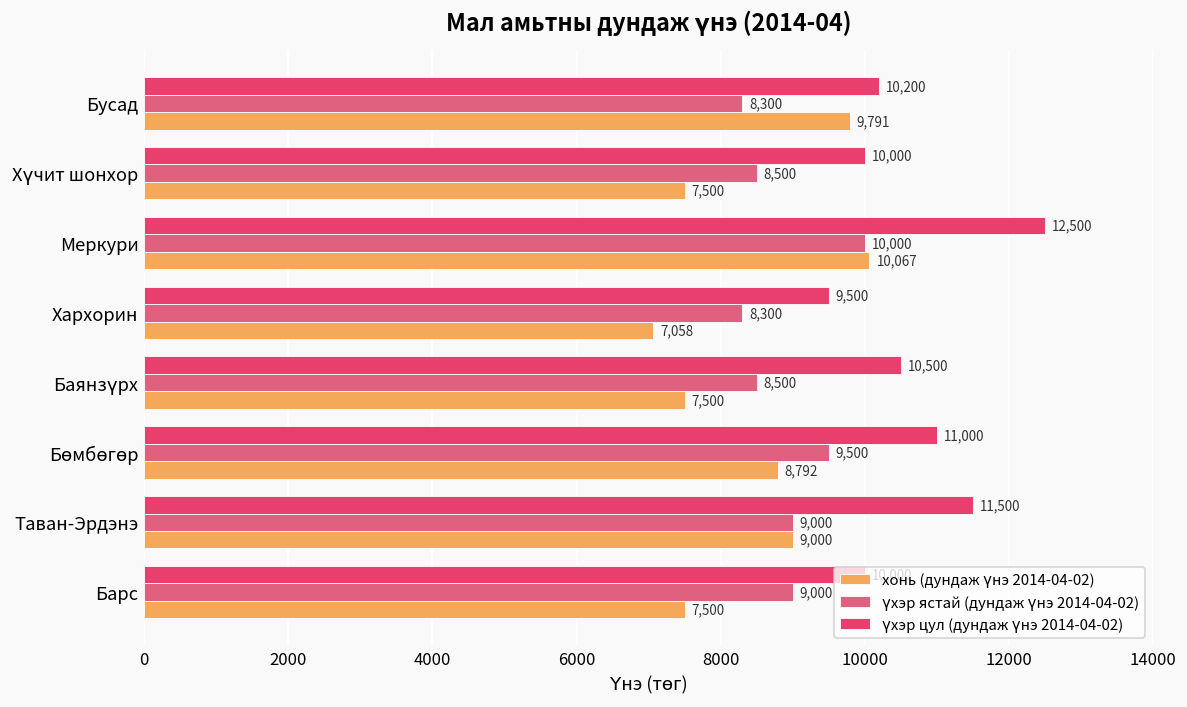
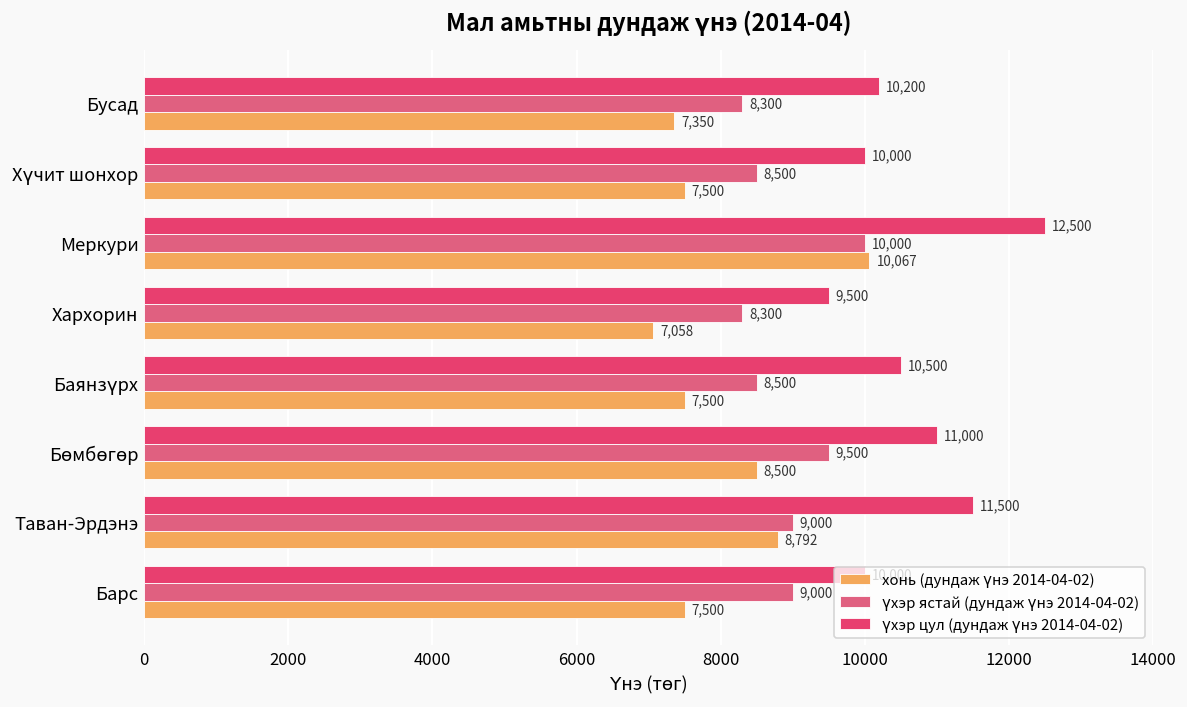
  {
    "хонь (дундаж үнэ 2014-04-02)": {
-     "Бусад": "9,791",
+     "Бусад": "7,350",
      "Хүчит шонхор": "7,500",
      "Меркури": "10,067",
      "Хархорин": "7,058",
      "Баянзүрх": "7,500",
-     "Бөмбөгөр": "8,792",
-     "Таван-Эрдэнэ": "9,000",
+     "Бөмбөгөр": "8,500",
+     "Таван-Эрдэнэ": "8,792",
      "Барс": "7,500"
    }
  }
